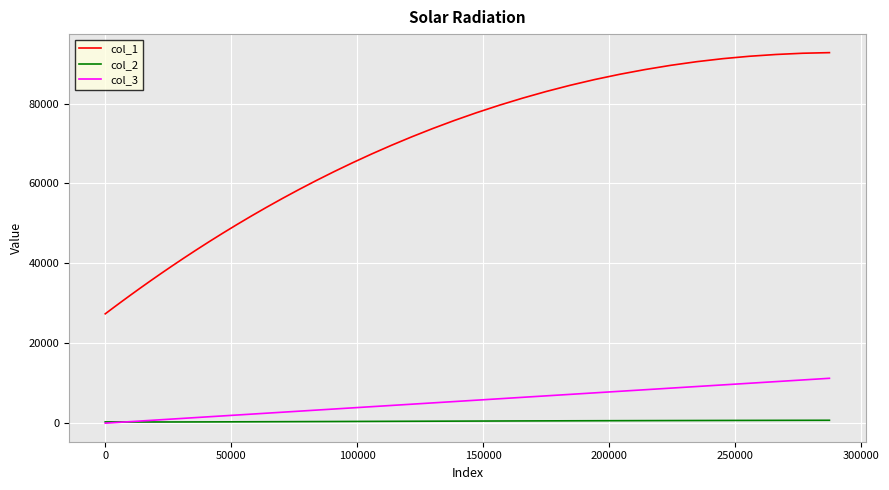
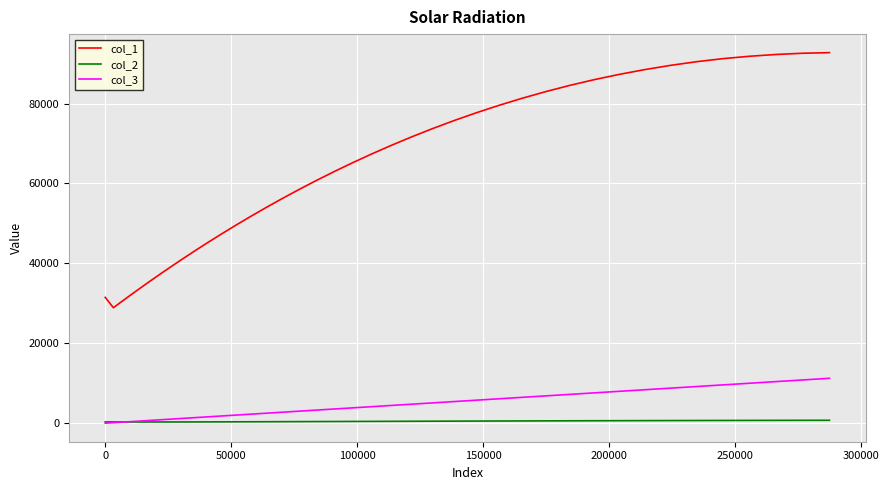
  {
    "col_1": {
-     "0": 27000
+     "0": 31000
    }
  }
